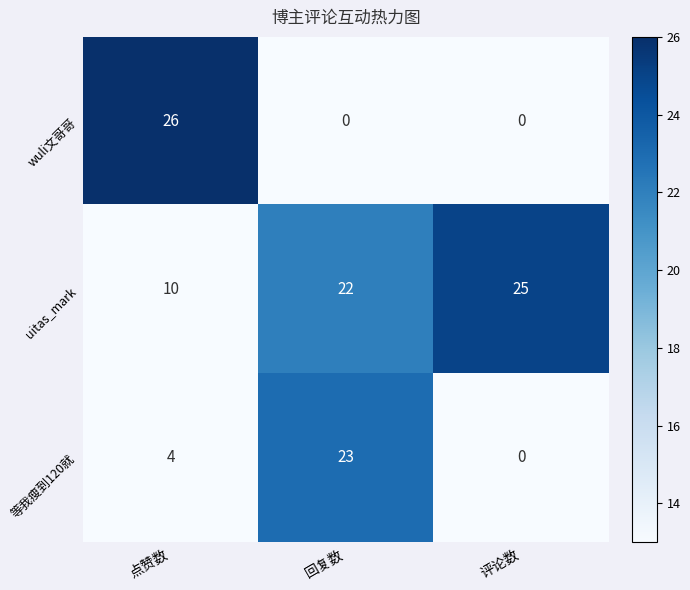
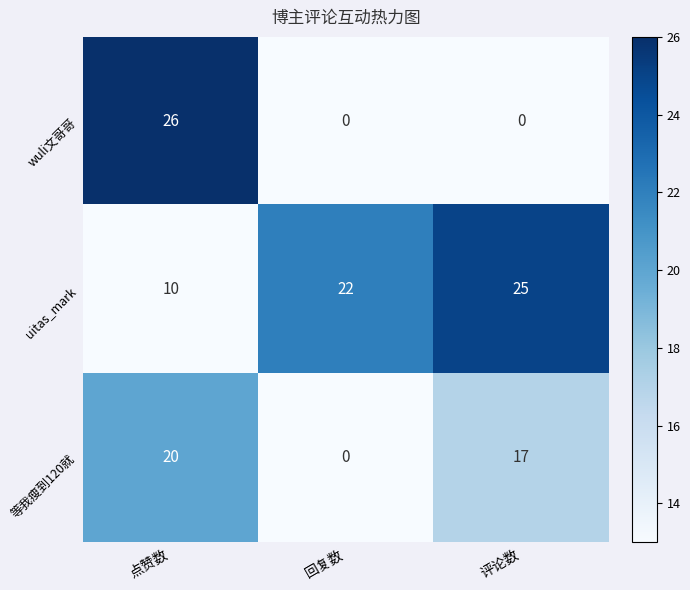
  {
    "wuli文哥哥": {
      "点赞数": 26,
      "回复数": 0,
      "评论数": 0
    },
    "uitas_mark": {
      "点赞数": 10,
      "回复数": 22,
      "评论数": 25
    },
    "等我瘦到120就": {
-     "点赞数": 4,
-     "回复数": 23,
-     "评论数": 0
+     "点赞数": 20,
+     "回复数": 0,
+     "评论数": 17
    }
  }
